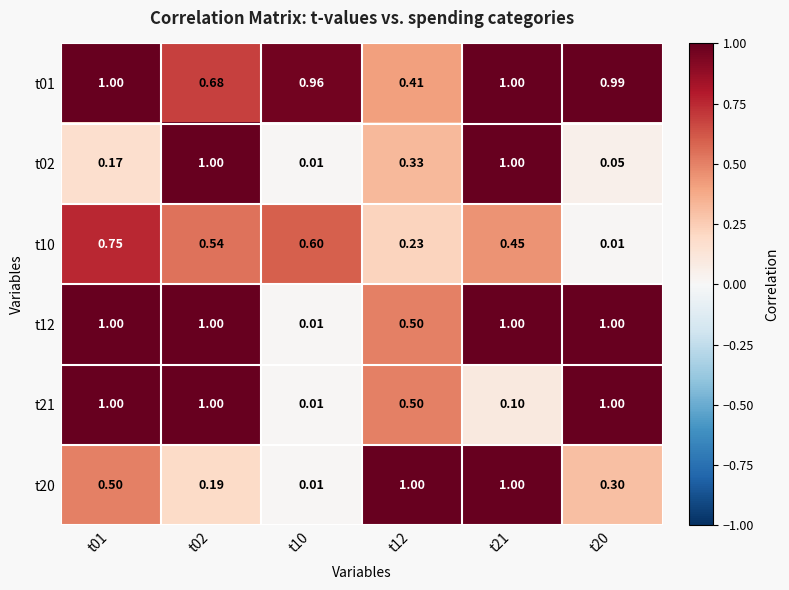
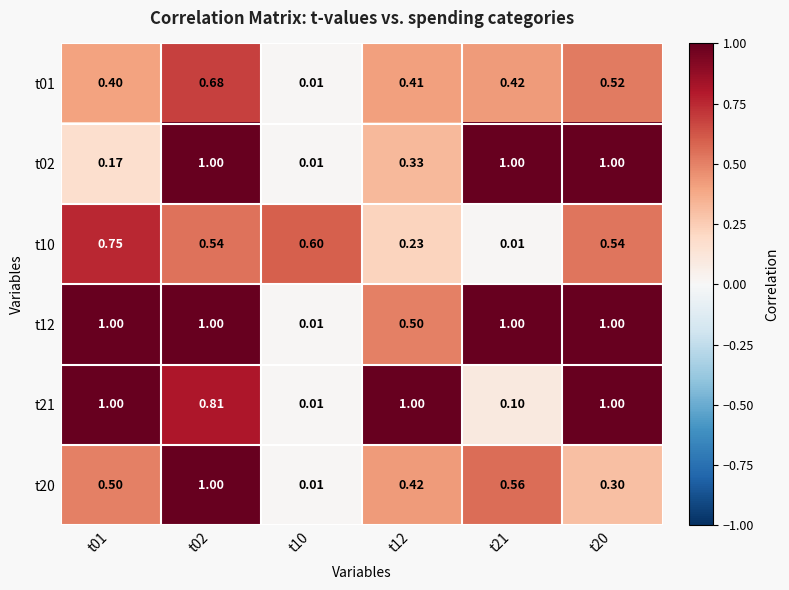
  {
    "t01": {
-     "t01": 1.00,
+     "t01": 0.40,
      "t02": 0.68,
-     "t10": 0.96,
+     "t10": 0.01,
      "t12": 0.41,
-     "t21": 1.00,
-     "t20": 0.99
+     "t21": 0.42,
+     "t20": 0.52
    },
    "t02": {
      "t01": 0.17,
      "t02": 1.00,
      "t10": 0.01,
      "t12": 0.33,
      "t21": 1.00,
-     "t20": 0.05
+     "t20": 1.00
    },
    "t10": {
      "t01": 0.75,
      "t02": 0.54,
      "t10": 0.60,
      "t12": 0.23,
-     "t21": 0.45,
-     "t20": 0.01
+     "t21": 0.01,
+     "t20": 0.54
    },
    "t12": {
      "t01": 1.00,
      "t02": 1.00,
      "t10": 0.01,
      "t12": 0.50,
      "t21": 1.00,
      "t20": 1.00
    },
    "t21": {
      "t01": 1.00,
-     "t02": 1.00,
+     "t02": 0.81,
      "t10": 0.01,
-     "t12": 0.50,
+     "t12": 1.00,
      "t21": 0.10,
      "t20": 1.00
    },
    "t20": {
      "t01": 0.50,
-     "t02": 0.19,
+     "t02": 1.00,
      "t10": 0.01,
-     "t12": 1.00,
-     "t21": 1.00,
+     "t12": 0.42,
+     "t21": 0.56,
      "t20": 0.30
    }
  }
